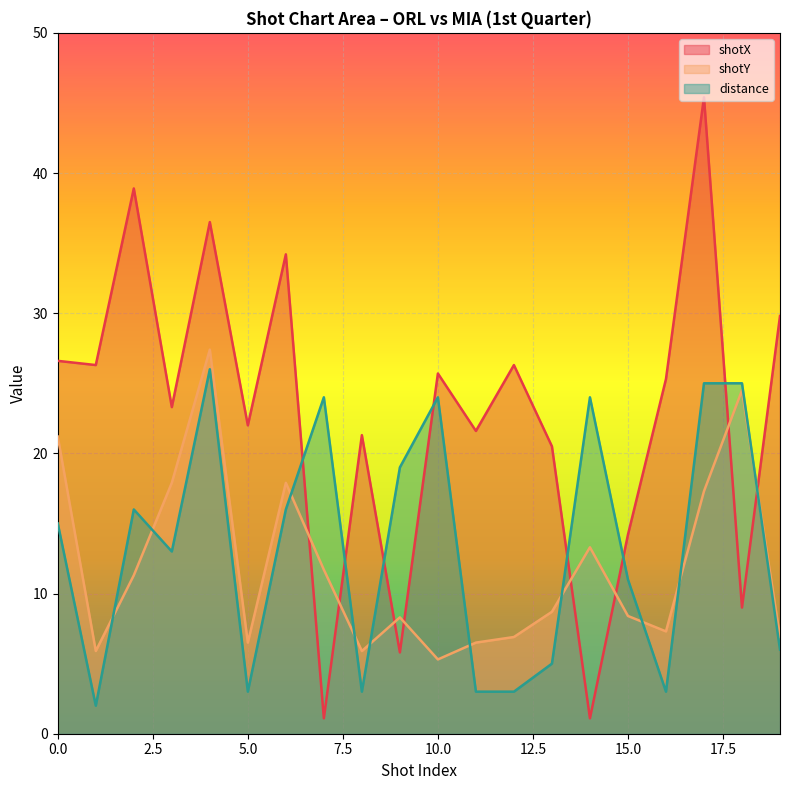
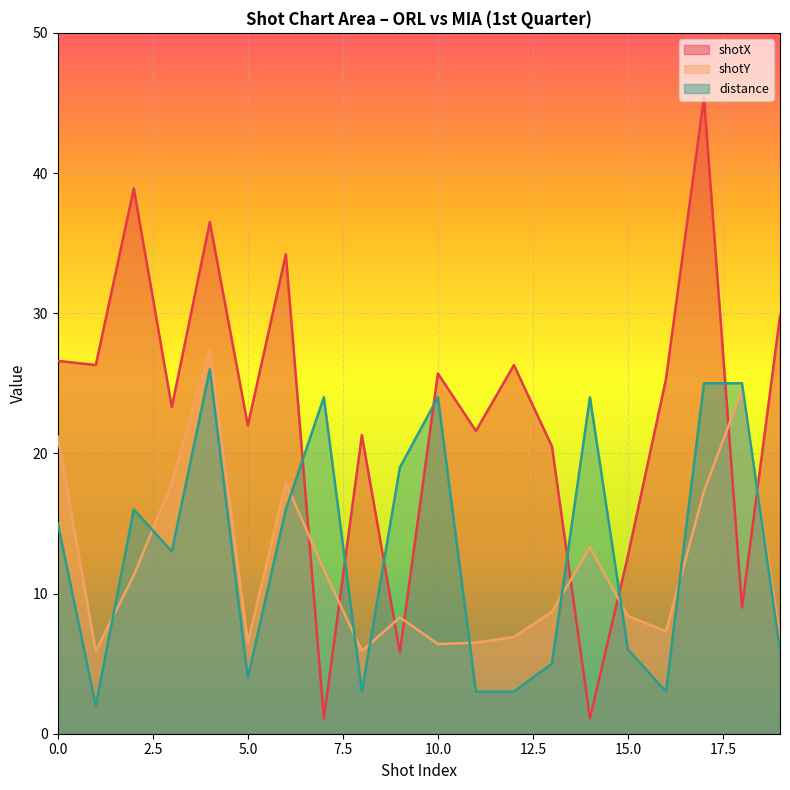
  {
    "shotX": {
      "0.0": 26.6,
      "5.0": 22.0,
      "10.0": 25.7,
-     "15.0": 14.2
+     "15.0": 12.7
    },
    "shotY": {
      "0.0": 21.2,
      "5.0": 6.5,
-     "10.0": 5.3,
+     "10.0": 6.4,
      "15.0": 8.4
    },
    "distance": {
      "0.0": 15,
-     "5.0": 3,
+     "5.0": 4,
      "10.0": 24,
-     "15.0": 11
+     "15.0": 6
    }
  }
